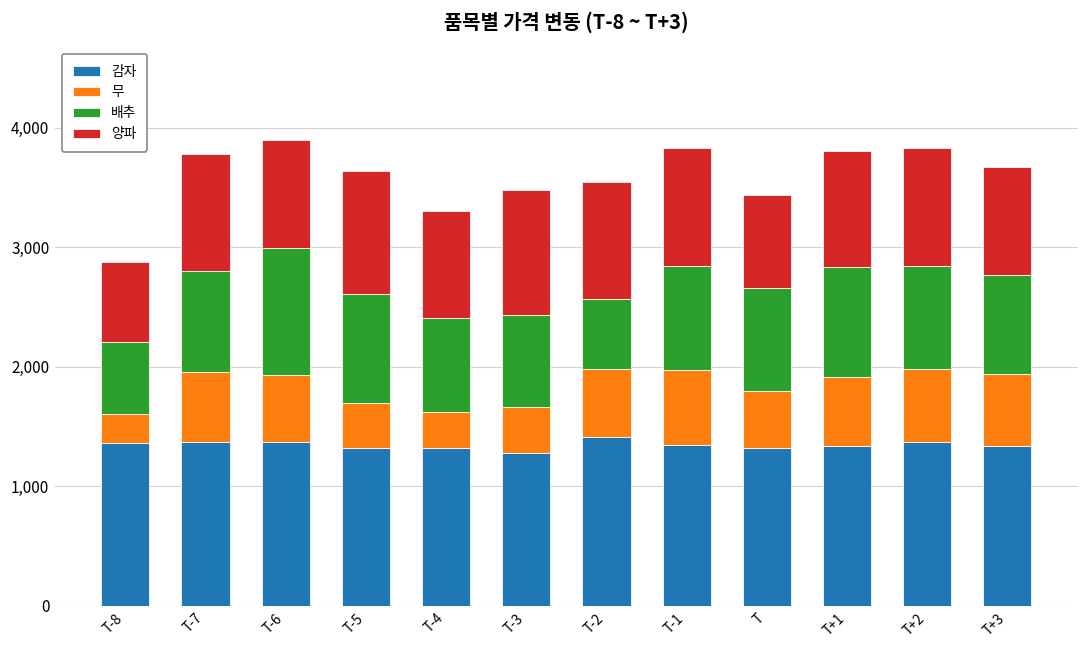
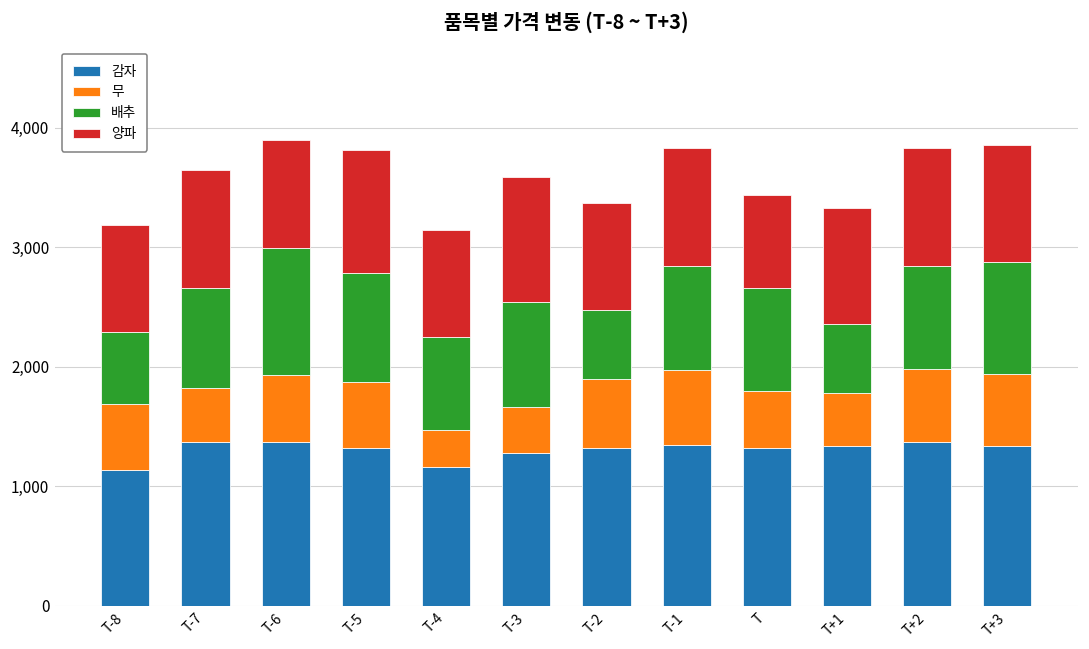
  {
    "감자": {
-     "T-8": "1,360",
+     "T-8": "1,140",
      "T-7": "1,370",
      "T-6": "1,370",
      "T-5": "1,320",
-     "T-4": "1,320",
+     "T-4": "1,160",
      "T-3": "1,280",
-     "T-2": "1,410",
+     "T-2": "1,320",
      "T-1": "1,350",
      "T": "1,330",
      "T+1": "1,340",
      "T+2": "1,370",
      "T+3": "1,340"
    },
    "무": {
-     "T-8": "240",
-     "T-7": "590",
+     "T-8": "550",
+     "T-7": "450",
      "T-6": "560",
-     "T-5": "380",
+     "T-5": "560",
      "T-4": "310",
      "T-3": "380",
      "T-2": "570",
      "T-1": "620",
      "T": "470",
-     "T+1": "580",
+     "T+1": "450",
      "T+2": "620",
      "T+3": "600"
    },
    "배추": {
      "T-8": "600",
      "T-7": "840",
      "T-6": "1,060",
      "T-5": "910",
      "T-4": "790",
-     "T-3": "770",
+     "T-3": "880",
      "T-2": "580",
      "T-1": "870",
      "T": "860",
-     "T+1": "920",
+     "T+1": "570",
      "T+2": "860",
-     "T+3": "830"
+     "T+3": "940"
    },
    "양파": {
-     "T-8": "670",
+     "T-8": "900",
      "T-7": "990",
      "T-6": "900",
      "T-5": "1,030",
      "T-4": "890",
      "T-3": "1,040",
-     "T-2": "980",
+     "T-2": "900",
      "T-1": "990",
      "T": "780",
      "T+1": "970",
      "T+2": "990",
-     "T+3": "900"
+     "T+3": "990"
    }
  }
